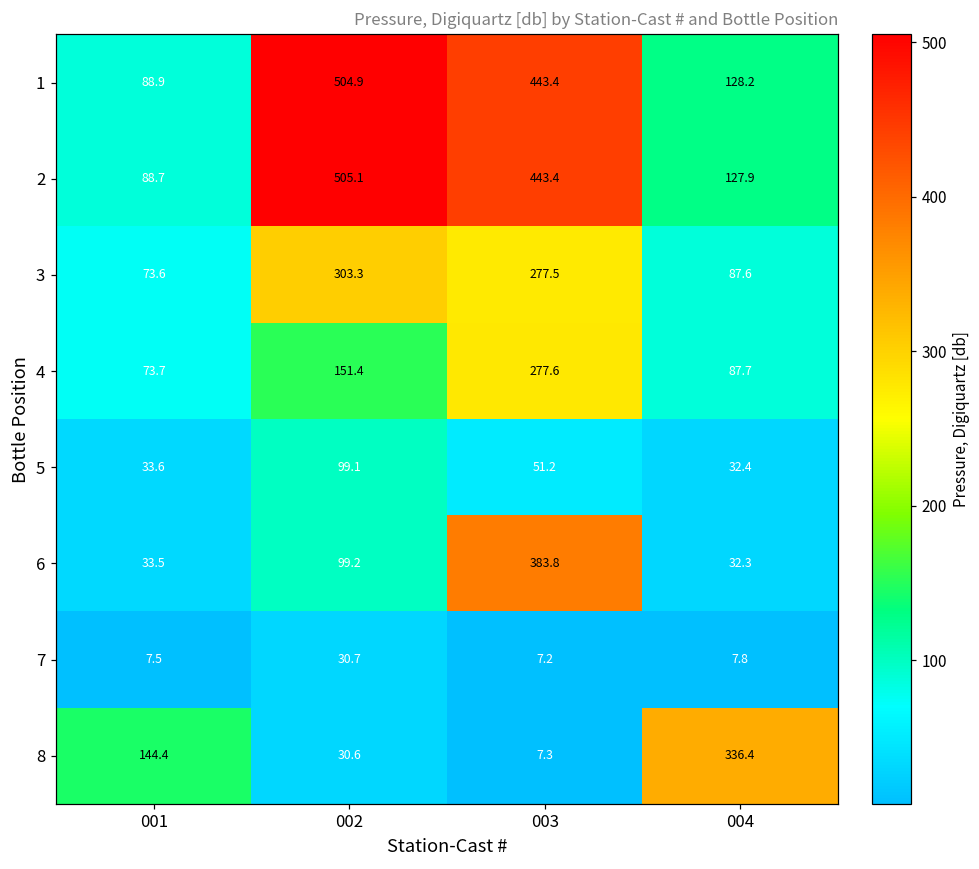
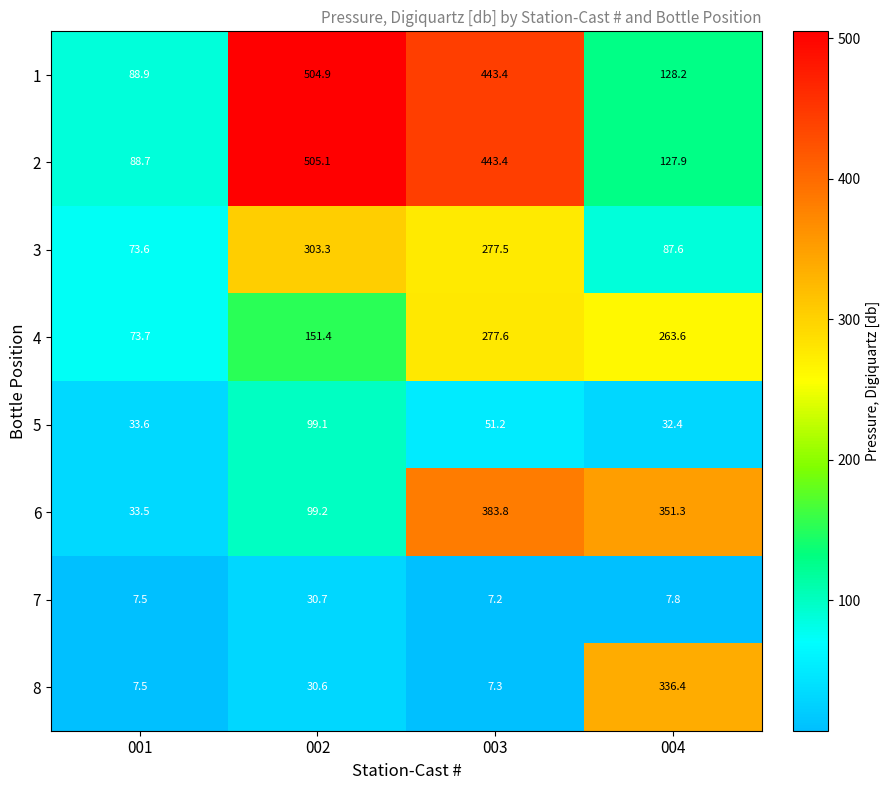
  {
    "1": {
      "001": 88.9,
      "002": 504.9,
      "003": 443.4,
      "004": 128.2
    },
    "2": {
      "001": 88.7,
      "002": 505.1,
      "003": 443.4,
      "004": 127.9
    },
    "3": {
      "001": 73.6,
      "002": 303.3,
      "003": 277.5,
      "004": 87.6
    },
    "4": {
      "001": 73.7,
      "002": 151.4,
      "003": 277.6,
-     "004": 87.7
+     "004": 263.6
    },
    "5": {
      "001": 33.6,
      "002": 99.1,
      "003": 51.2,
      "004": 32.4
    },
    "6": {
      "001": 33.5,
      "002": 99.2,
      "003": 383.8,
-     "004": 32.3
+     "004": 351.3
    },
    "7": {
      "001": 7.5,
      "002": 30.7,
      "003": 7.2,
      "004": 7.8
    },
    "8": {
-     "001": 144.4,
+     "001": 7.5,
      "002": 30.6,
      "003": 7.3,
      "004": 336.4
    }
  }
